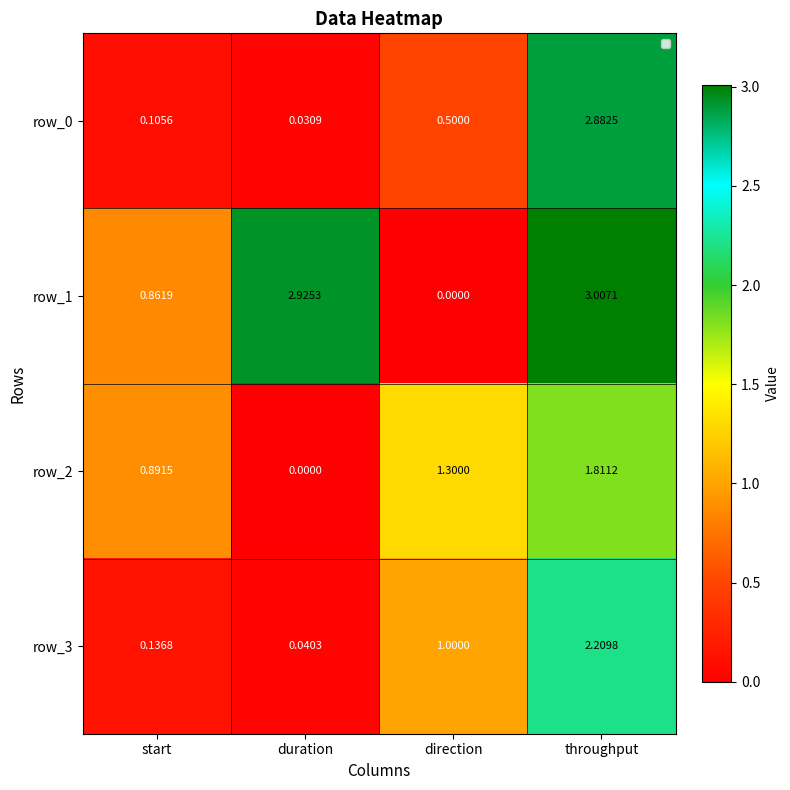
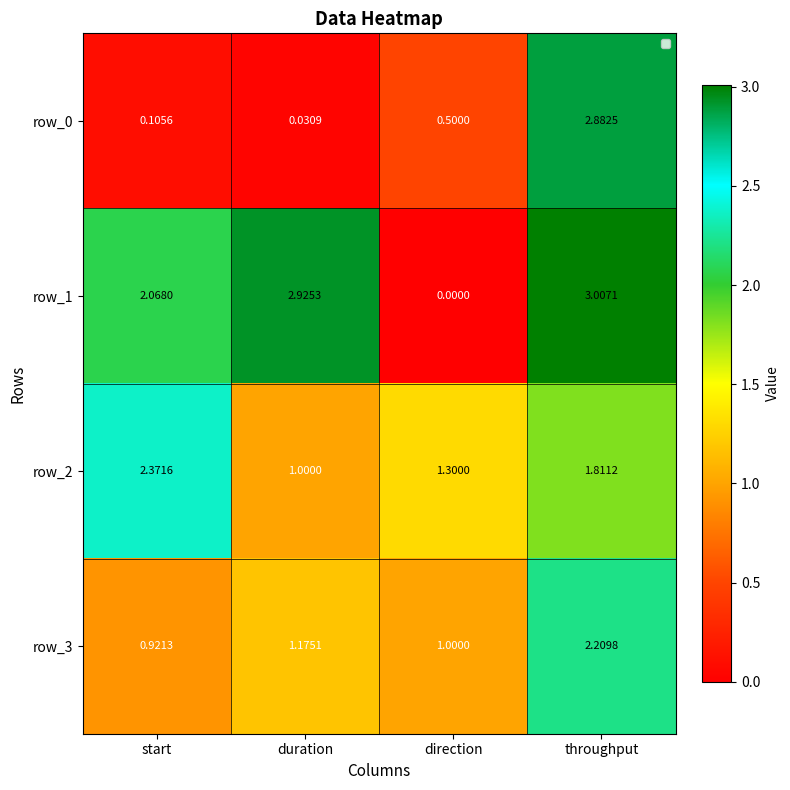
  {
    "row_0": {
      "start": 0.1056,
      "duration": 0.0309,
      "direction": 0.5000,
      "throughput": 2.8825
    },
    "row_1": {
-     "start": 0.8619,
+     "start": 2.0680,
      "duration": 2.9253,
      "direction": 0.0000,
      "throughput": 3.0071
    },
    "row_2": {
-     "start": 0.8915,
-     "duration": 0.0000,
+     "start": 2.3716,
+     "duration": 1.0000,
      "direction": 1.3000,
      "throughput": 1.8112
    },
    "row_3": {
-     "start": 0.1368,
-     "duration": 0.0403,
+     "start": 0.9213,
+     "duration": 1.1751,
      "direction": 1.0000,
      "throughput": 2.2098
    }
  }
